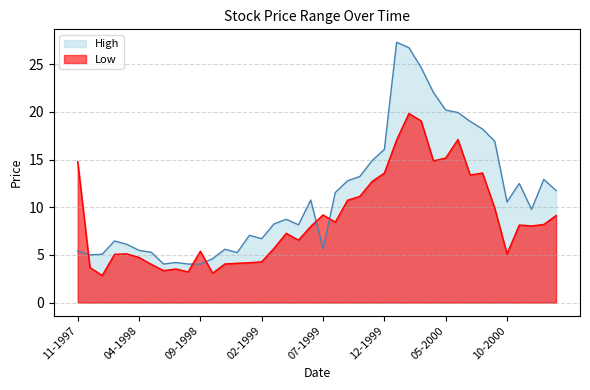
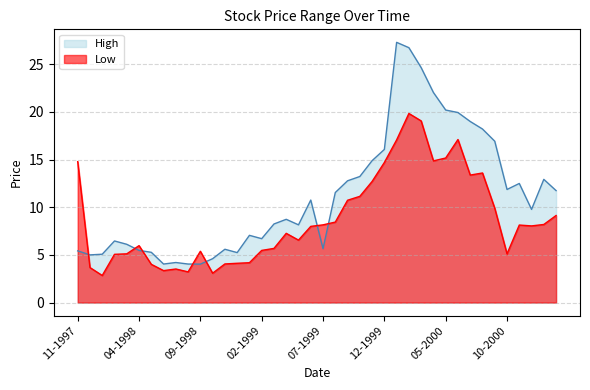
  {
    "High": {
      "11-1997": 5,
      "04-1998": 5,
      "09-1998": 4,
      "02-1999": 7,
      "07-1999": 6,
      "12-1999": 16,
      "05-2000": 20,
-     "10-2000": 11
+     "10-2000": 12
    },
    "Low": {
      "11-1997": 15,
-     "04-1998": 5,
+     "04-1998": 6,
      "09-1998": 5,
-     "02-1999": 4,
-     "07-1999": 9,
-     "12-1999": 14,
+     "02-1999": 5,
+     "07-1999": 8,
+     "12-1999": 15,
      "05-2000": 15,
      "10-2000": 5
    }
  }
